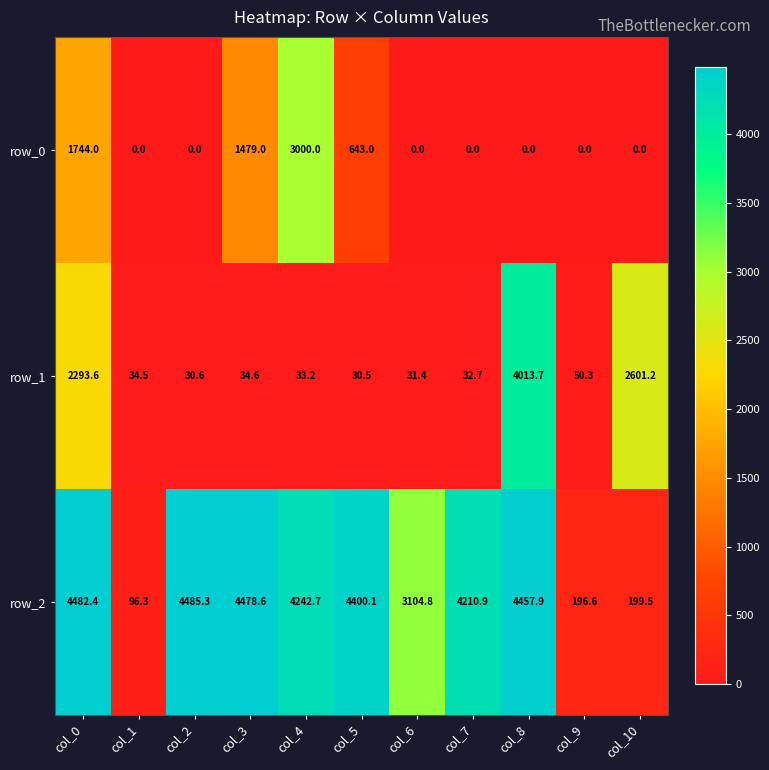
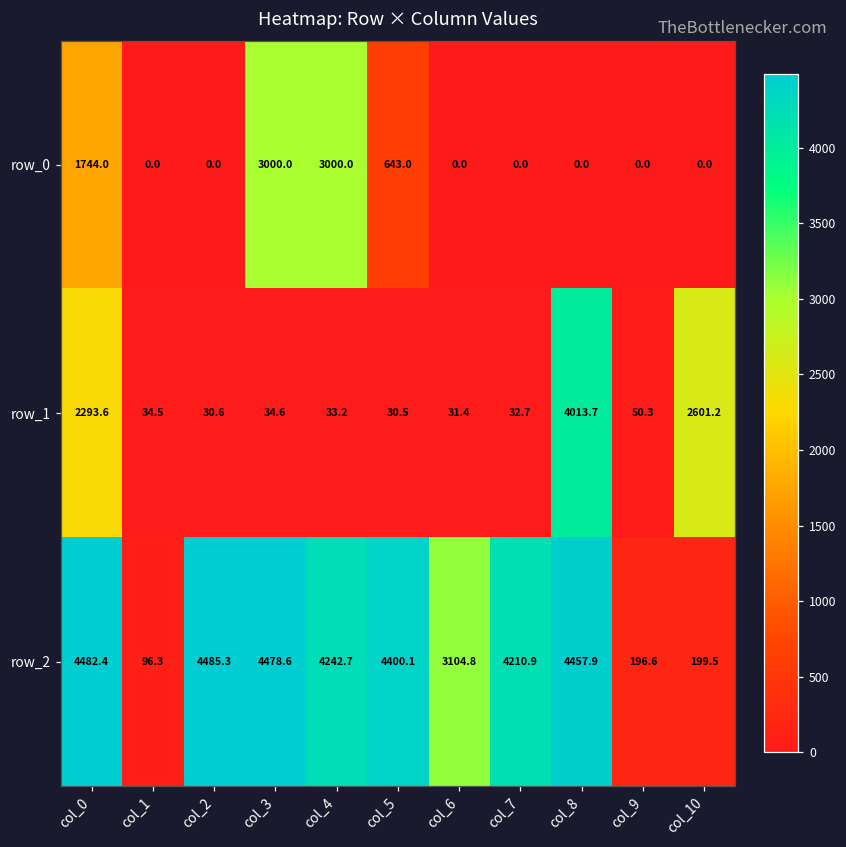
  {
    "row_0": {
      "col_0": 1744.0,
      "col_1": 0.0,
      "col_2": 0.0,
-     "col_3": 1479.0,
+     "col_3": 3000.0,
      "col_4": 3000.0,
      "col_5": 643.0,
      "col_6": 0.0,
      "col_7": 0.0,
      "col_8": 0.0,
      "col_9": 0.0,
      "col_10": 0.0
    },
    "row_1": {
      "col_0": 2293.6,
      "col_1": 34.5,
      "col_2": 30.6,
      "col_3": 34.6,
      "col_4": 33.2,
      "col_5": 30.5,
      "col_6": 31.4,
      "col_7": 32.7,
      "col_8": 4013.7,
      "col_9": 50.3,
      "col_10": 2601.2
    },
    "row_2": {
      "col_0": 4482.4,
      "col_1": 96.3,
      "col_2": 4485.3,
      "col_3": 4478.6,
      "col_4": 4242.7,
      "col_5": 4400.1,
      "col_6": 3104.8,
      "col_7": 4210.9,
      "col_8": 4457.9,
      "col_9": 196.6,
      "col_10": 199.5
    }
  }
